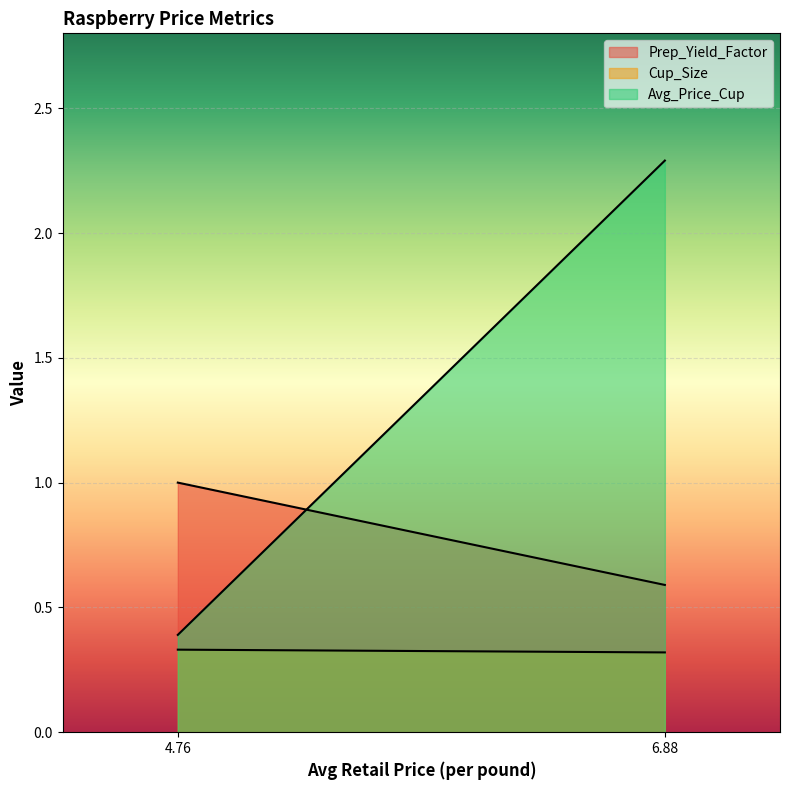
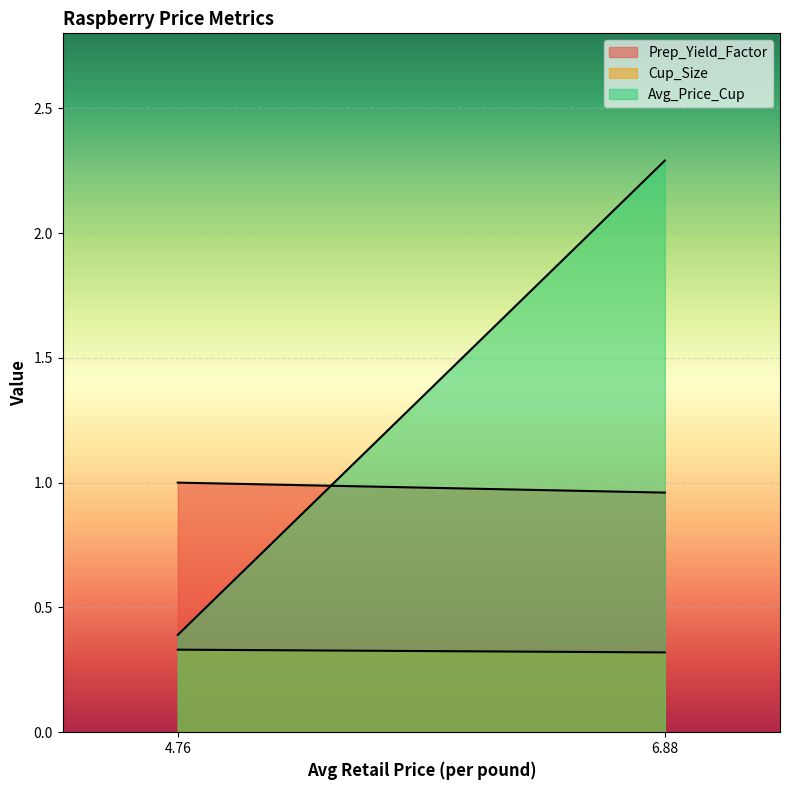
  {
    "Prep_Yield_Factor": {
      "4.76": 1.00,
-     "6.88": 0.59
+     "6.88": 0.96
    },
    "Cup_Size": {
      "4.76": 0.33,
      "6.88": 0.32
    },
    "Avg_Price_Cup": {
      "4.76": 0.39,
      "6.88": 2.29
    }
  }
